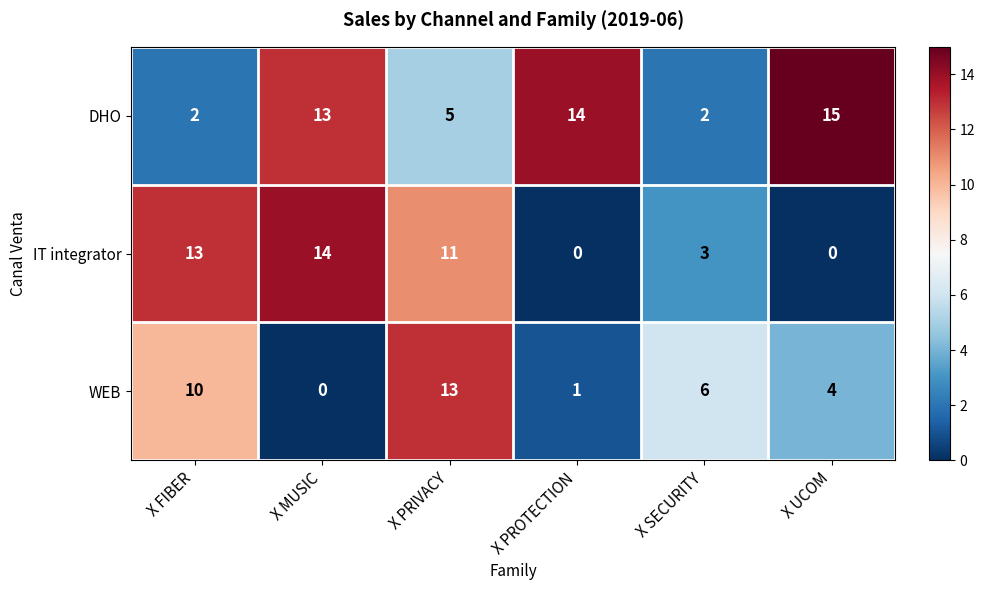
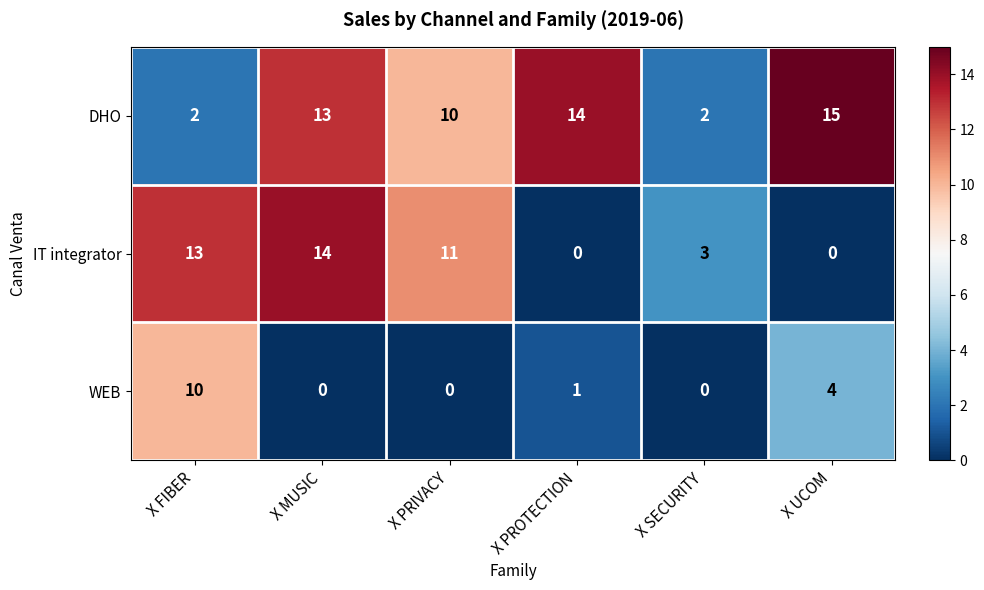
  {
    "DHO": {
      "X FIBER": 2,
      "X MUSIC": 13,
-     "X PRIVACY": 5,
+     "X PRIVACY": 10,
      "X PROTECTION": 14,
      "X SECURITY": 2,
      "X UCOM": 15
    },
    "IT integrator": {
      "X FIBER": 13,
      "X MUSIC": 14,
      "X PRIVACY": 11,
      "X PROTECTION": 0,
      "X SECURITY": 3,
      "X UCOM": 0
    },
    "WEB": {
      "X FIBER": 10,
      "X MUSIC": 0,
-     "X PRIVACY": 13,
+     "X PRIVACY": 0,
      "X PROTECTION": 1,
-     "X SECURITY": 6,
+     "X SECURITY": 0,
      "X UCOM": 4
    }
  }
